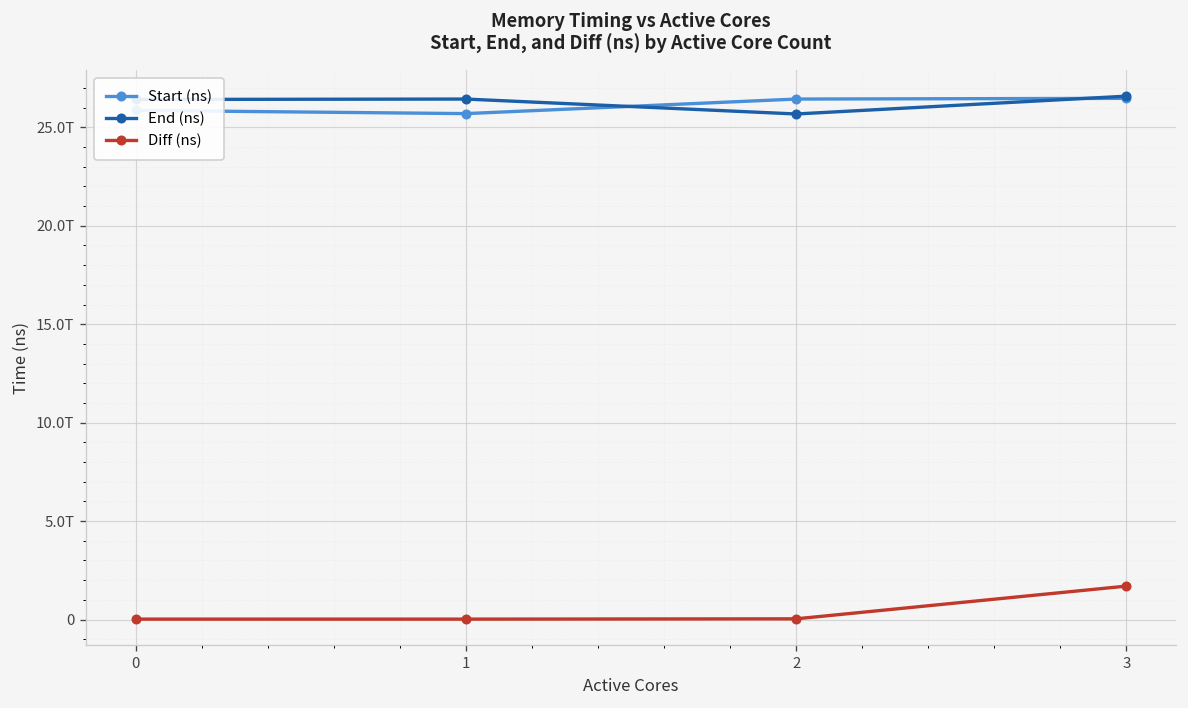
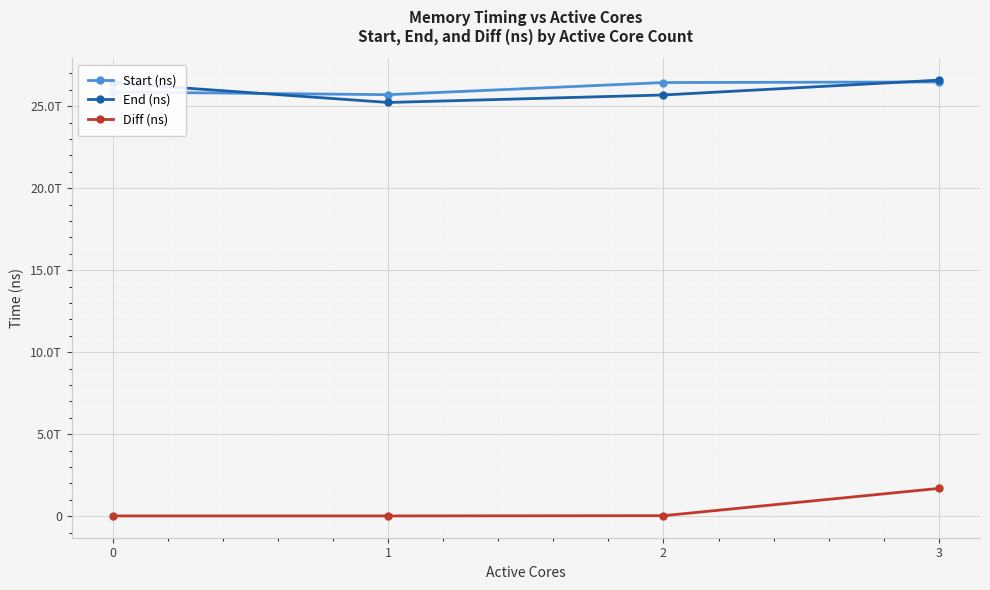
  {
    "Start (ns)": {
      "1": "25.7T",
      "2": "26.4T"
    },
    "End (ns)": {
-     "1": "26.4T",
+     "1": "25.2T",
      "2": "25.7T"
    },
    "Diff (ns)": {
      "0": "0.0T",
      "1": "0.0T",
      "2": "0.0T",
      "3": "1.7T"
    }
  }
